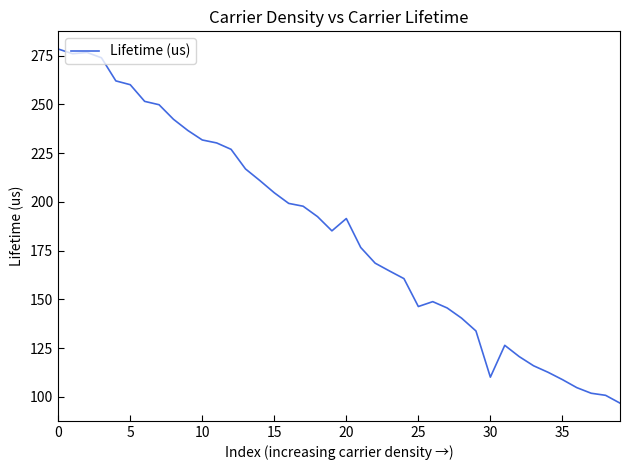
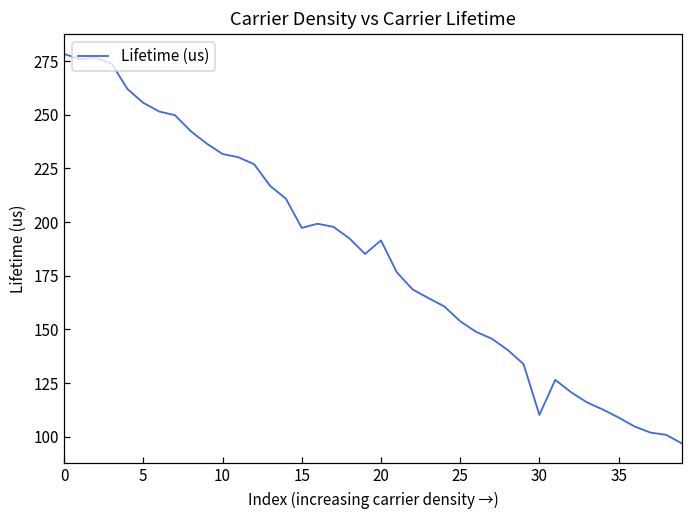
  {
    "0": 278,
-   "5": 260,
+   "5": 256,
    "10": 232,
-   "15": 205,
+   "15": 197,
    "20": 191,
-   "25": 146,
+   "25": 154,
    "30": 110,
    "35": 109
  }
